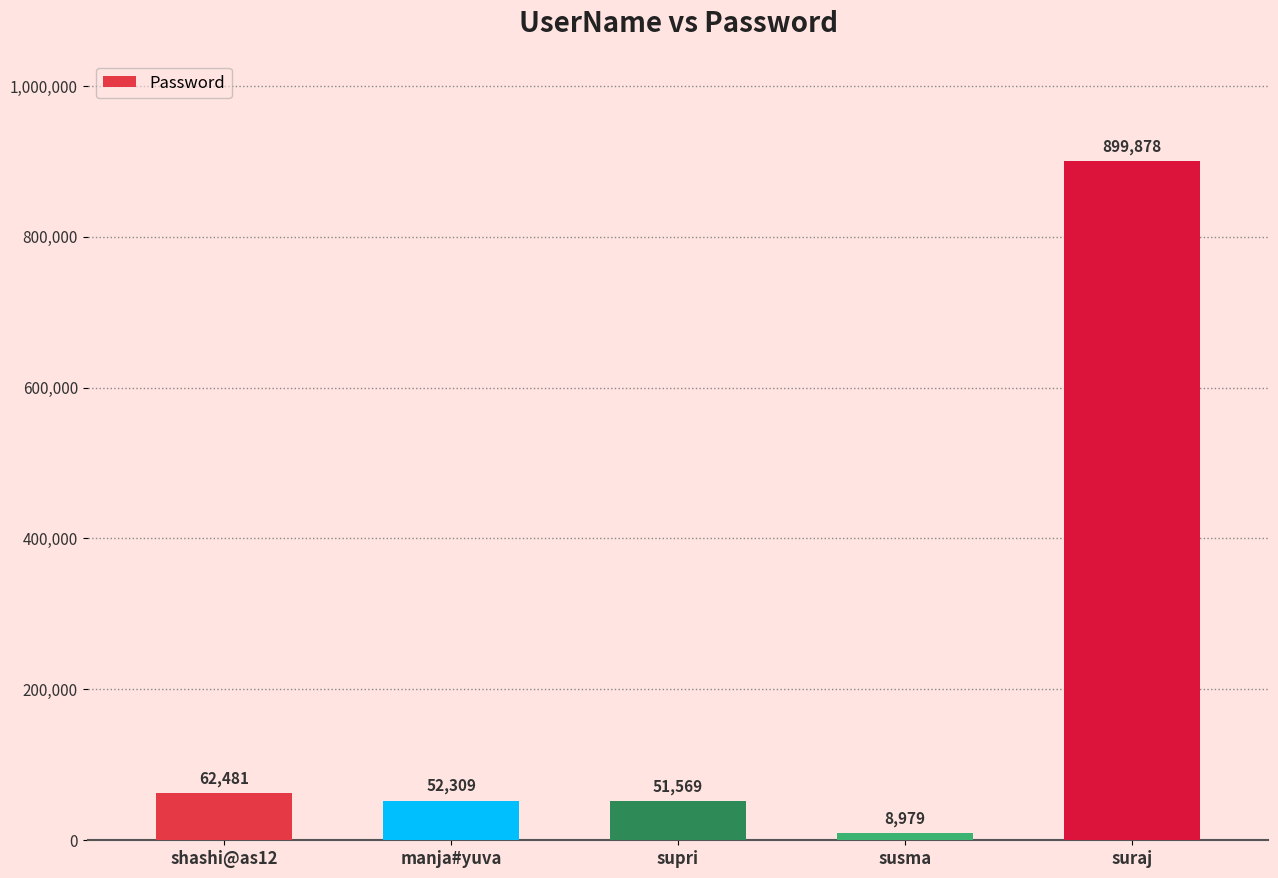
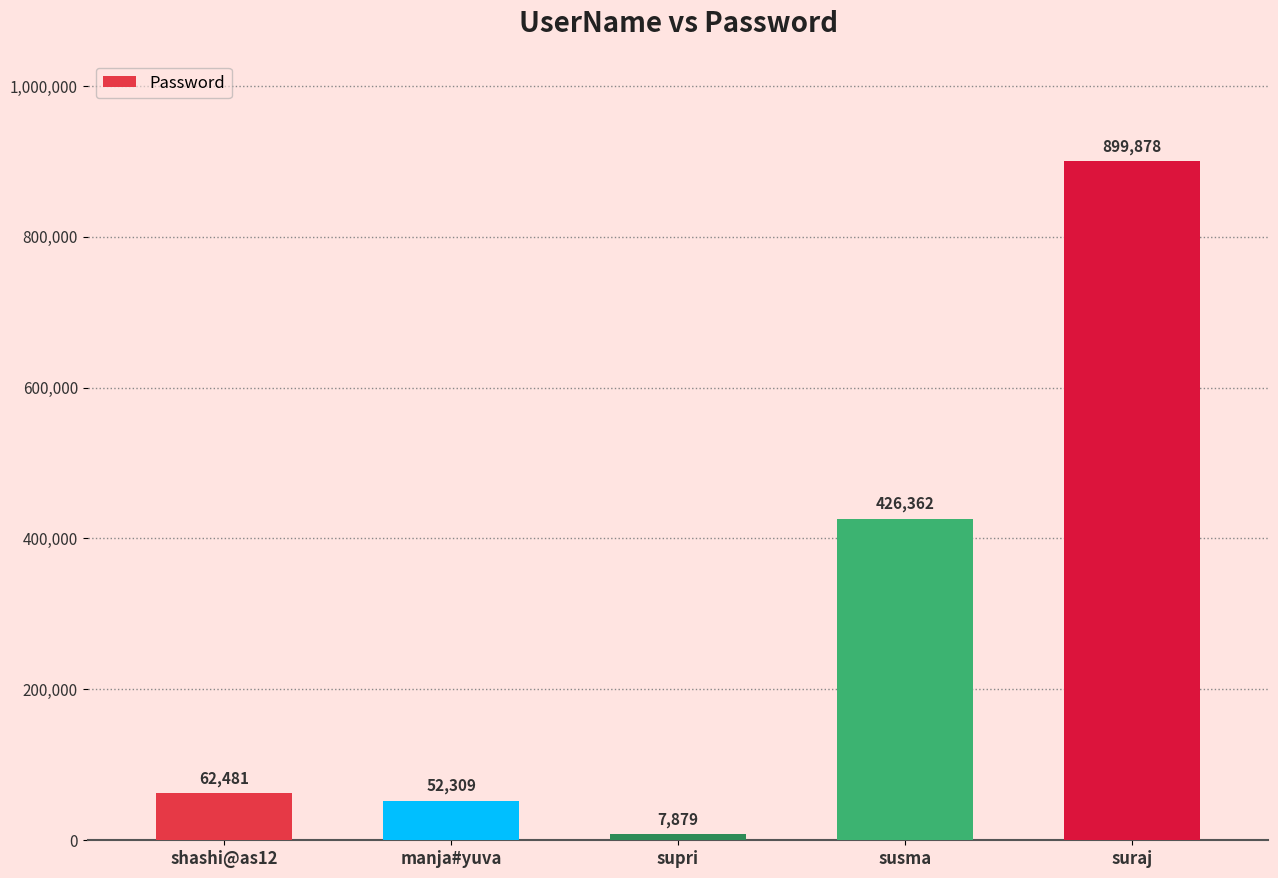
  {
    "shashi@as12": "62,481",
    "manja#yuva": "52,309",
-   "supri": "51,569",
-   "susma": "8,979",
+   "supri": "7,879",
+   "susma": "426,362",
    "suraj": "899,878"
  }
